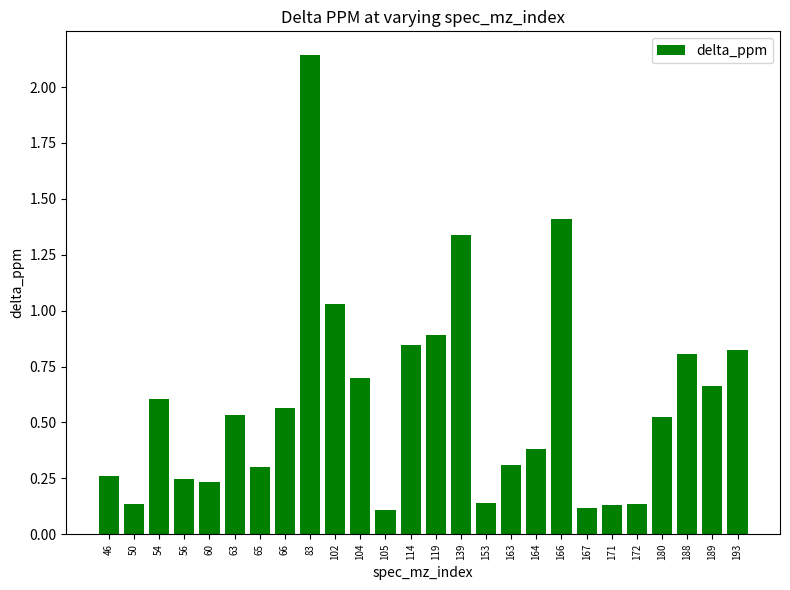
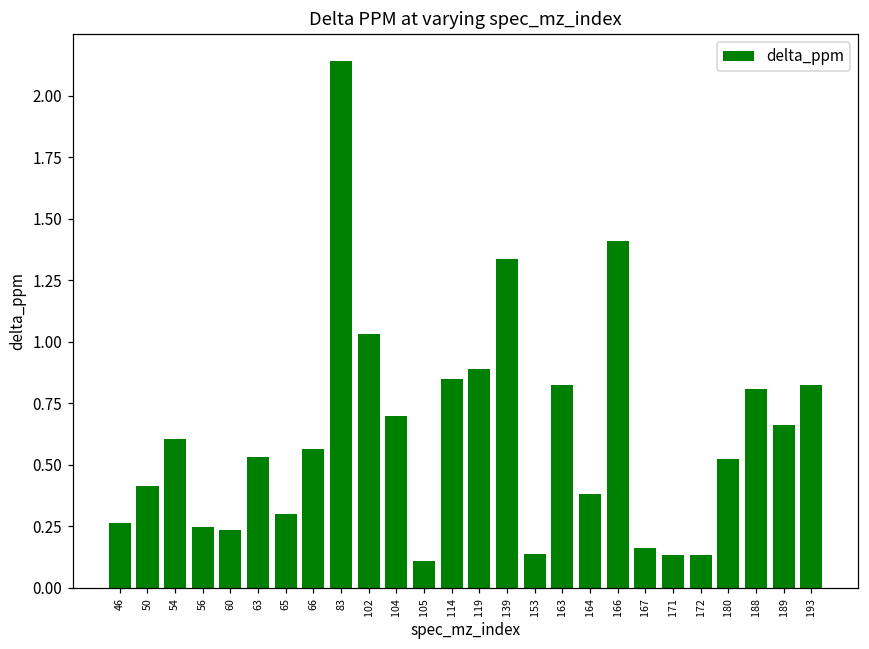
  {
    "46": 0.26,
-   "50": 0.13,
+   "50": 0.41,
    "54": 0.61,
    "56": 0.25,
    "60": 0.23,
    "63": 0.53,
    "65": 0.30,
    "66": 0.56,
    "83": 2.14,
    "102": 1.03,
    "104": 0.70,
    "105": 0.11,
    "114": 0.85,
    "119": 0.89,
    "139": 1.34,
    "153": 0.14,
-   "163": 0.31,
+   "163": 0.82,
    "164": 0.38,
    "166": 1.41,
-   "167": 0.12,
+   "167": 0.16,
    "171": 0.13,
    "172": 0.13,
    "180": 0.52,
    "188": 0.81,
    "189": 0.66,
    "193": 0.82
  }
